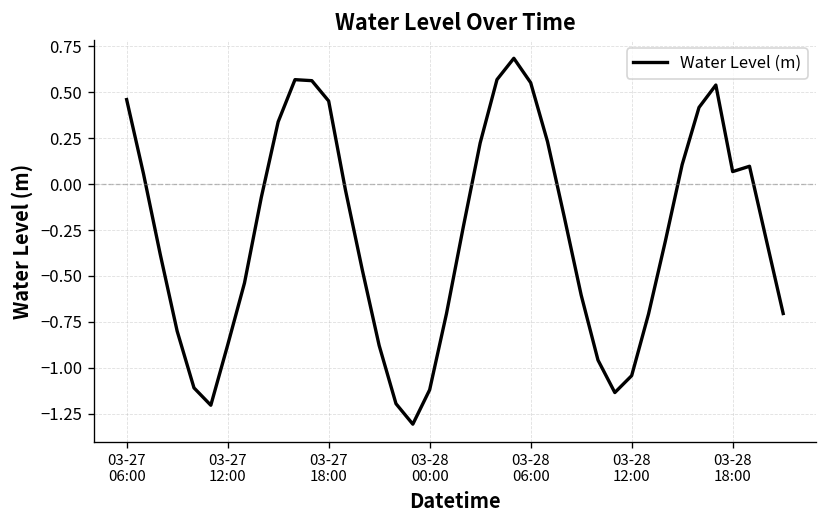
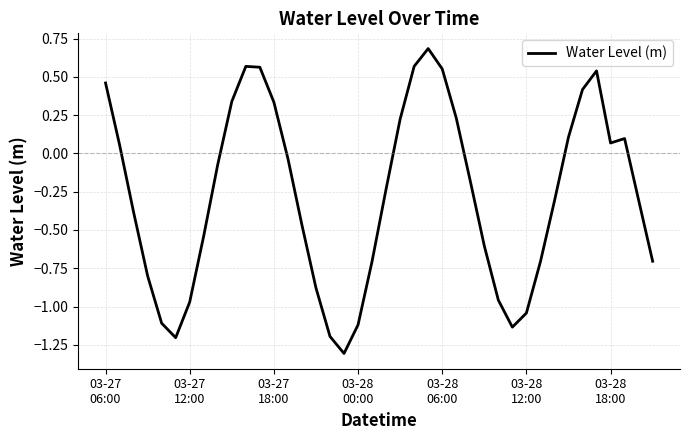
  {
    "03-27 06:00": 0.46,
-   "03-27 12:00": -0.88,
-   "03-27 18:00": 0.45,
+   "03-27 12:00": -0.97,
+   "03-27 18:00": 0.33,
    "03-28 00:00": -1.12,
    "03-28 06:00": 0.55,
    "03-28 12:00": -1.04,
    "03-28 18:00": 0.07
  }
